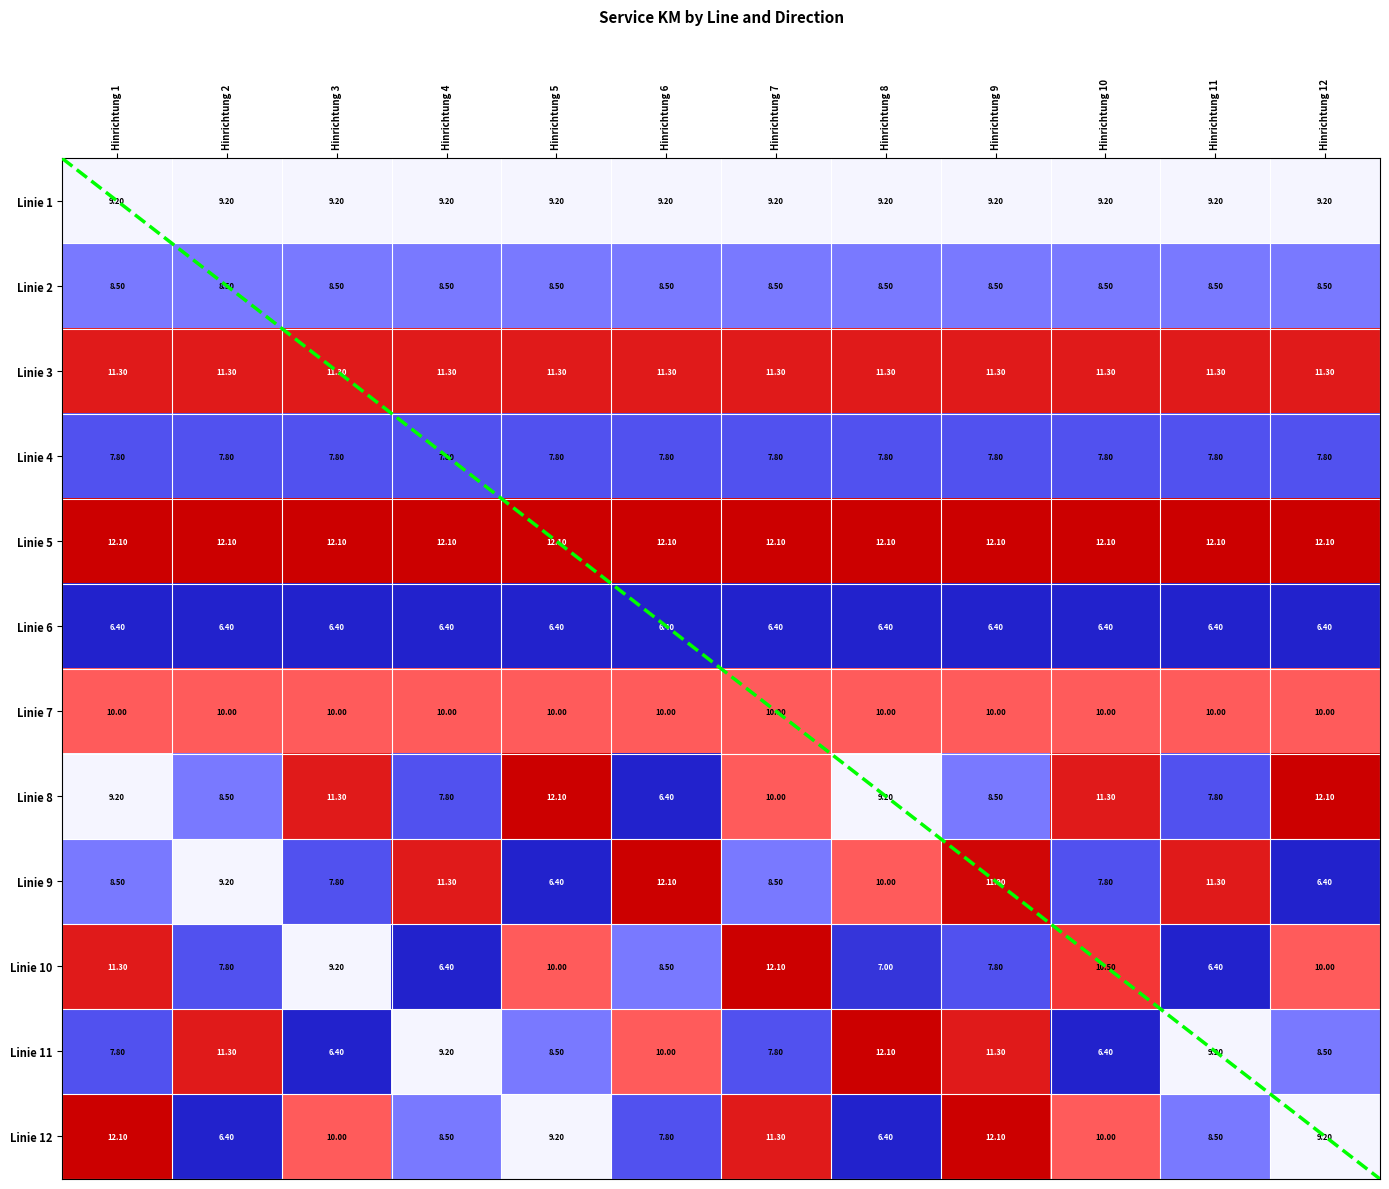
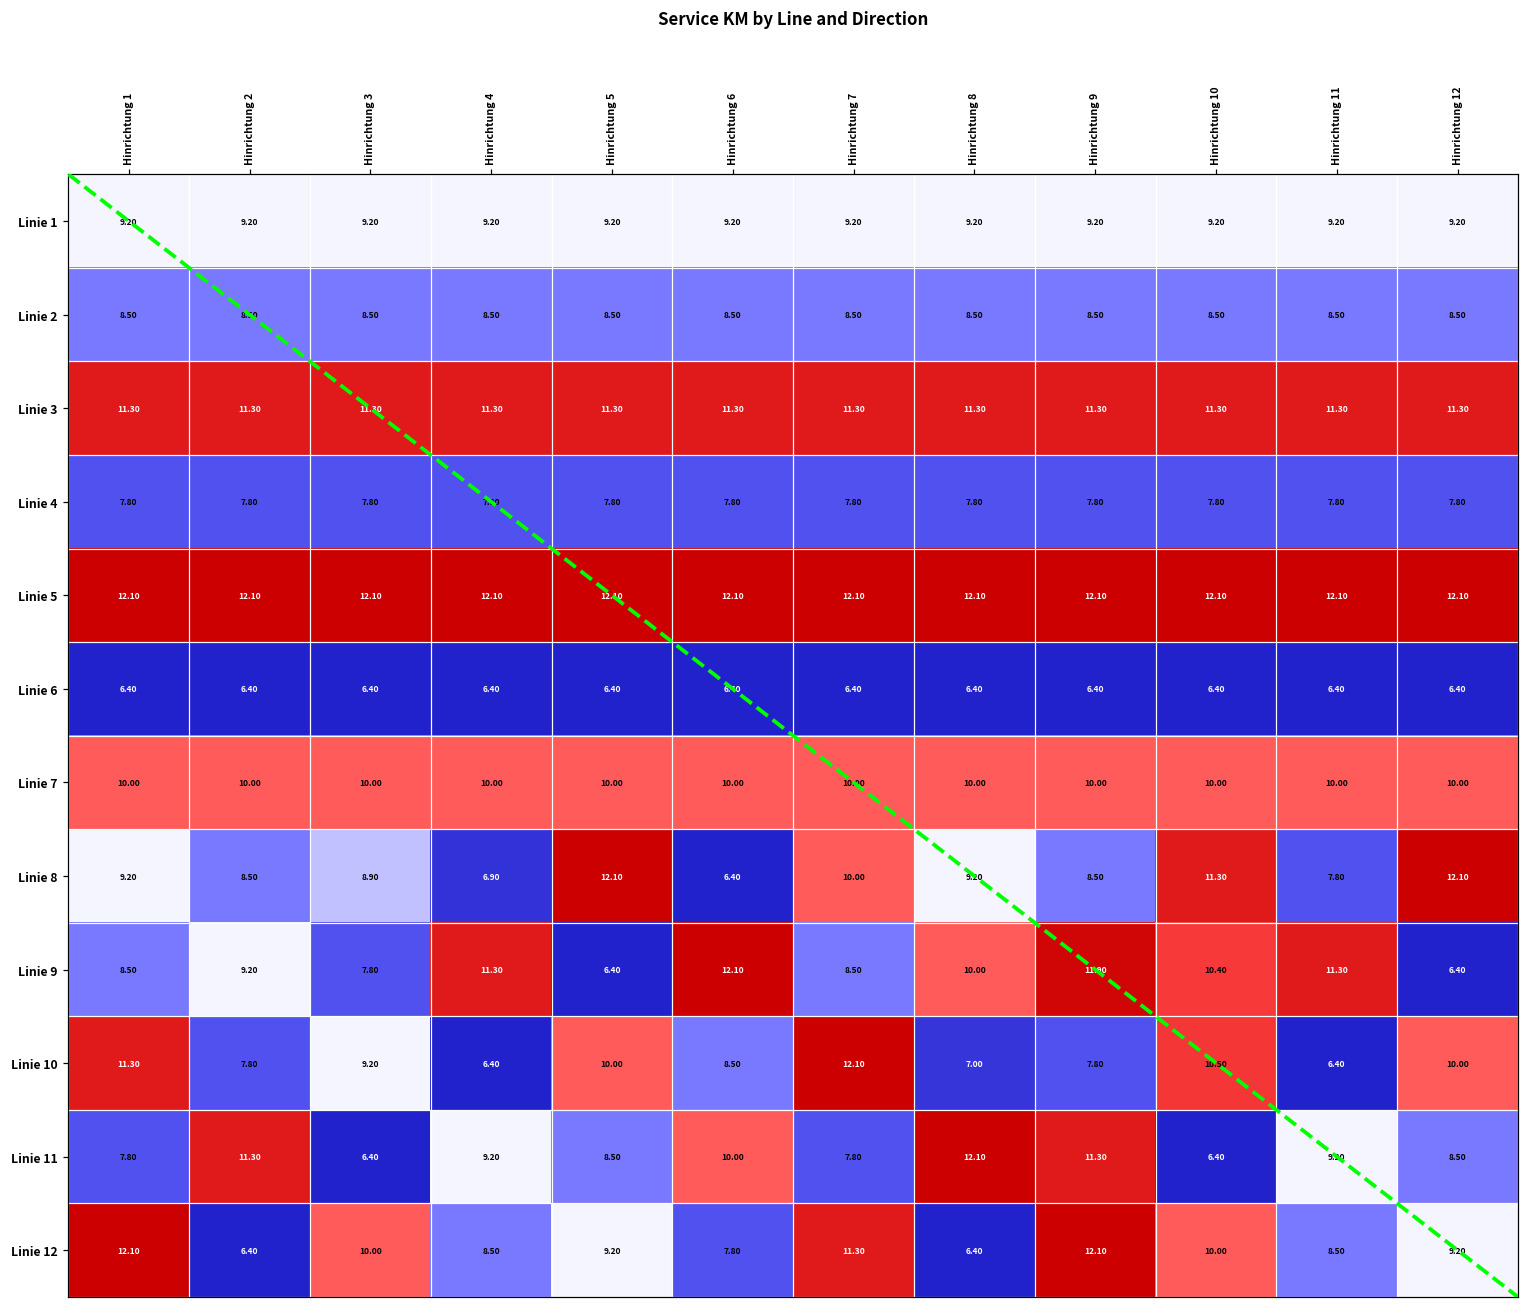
  {
    "Linie 1": {
      "Hinrichtung 2": 9.20,
      "Hinrichtung 3": 9.20,
      "Hinrichtung 4": 9.20,
      "Hinrichtung 5": 9.20,
      "Hinrichtung 6": 9.20,
      "Hinrichtung 7": 9.20,
      "Hinrichtung 8": 9.20,
      "Hinrichtung 9": 9.20,
      "Hinrichtung 10": 9.20,
      "Hinrichtung 11": 9.20,
      "Hinrichtung 12": 9.20
    },
    "Linie 2": {
      "Hinrichtung 1": 8.50,
      "Hinrichtung 3": 8.50,
      "Hinrichtung 4": 8.50,
      "Hinrichtung 5": 8.50,
      "Hinrichtung 6": 8.50,
      "Hinrichtung 7": 8.50,
      "Hinrichtung 8": 8.50,
      "Hinrichtung 9": 8.50,
      "Hinrichtung 10": 8.50,
      "Hinrichtung 11": 8.50,
      "Hinrichtung 12": 8.50
    },
    "Linie 3": {
      "Hinrichtung 1": 11.30,
      "Hinrichtung 2": 11.30,
      "Hinrichtung 4": 11.30,
      "Hinrichtung 5": 11.30,
      "Hinrichtung 6": 11.30,
      "Hinrichtung 7": 11.30,
      "Hinrichtung 8": 11.30,
      "Hinrichtung 9": 11.30,
      "Hinrichtung 10": 11.30,
      "Hinrichtung 11": 11.30,
      "Hinrichtung 12": 11.30
    },
    "Linie 4": {
      "Hinrichtung 1": 7.80,
      "Hinrichtung 2": 7.80,
      "Hinrichtung 3": 7.80,
      "Hinrichtung 5": 7.80,
      "Hinrichtung 6": 7.80,
      "Hinrichtung 7": 7.80,
      "Hinrichtung 8": 7.80,
      "Hinrichtung 9": 7.80,
      "Hinrichtung 10": 7.80,
      "Hinrichtung 11": 7.80,
      "Hinrichtung 12": 7.80
    },
    "Linie 5": {
      "Hinrichtung 1": 12.10,
      "Hinrichtung 2": 12.10,
      "Hinrichtung 3": 12.10,
      "Hinrichtung 4": 12.10,
      "Hinrichtung 6": 12.10,
      "Hinrichtung 7": 12.10,
      "Hinrichtung 8": 12.10,
      "Hinrichtung 9": 12.10,
      "Hinrichtung 10": 12.10,
      "Hinrichtung 11": 12.10,
      "Hinrichtung 12": 12.10
    },
    "Linie 6": {
      "Hinrichtung 1": 6.40,
      "Hinrichtung 2": 6.40,
      "Hinrichtung 3": 6.40,
      "Hinrichtung 4": 6.40,
      "Hinrichtung 5": 6.40,
      "Hinrichtung 7": 6.40,
      "Hinrichtung 8": 6.40,
      "Hinrichtung 9": 6.40,
      "Hinrichtung 10": 6.40,
      "Hinrichtung 11": 6.40,
      "Hinrichtung 12": 6.40
    },
    "Linie 7": {
      "Hinrichtung 1": 10.00,
      "Hinrichtung 2": 10.00,
      "Hinrichtung 3": 10.00,
      "Hinrichtung 4": 10.00,
      "Hinrichtung 5": 10.00,
      "Hinrichtung 6": 10.00,
      "Hinrichtung 8": 10.00,
      "Hinrichtung 9": 10.00,
      "Hinrichtung 10": 10.00,
      "Hinrichtung 11": 10.00,
      "Hinrichtung 12": 10.00
    },
    "Linie 8": {
      "Hinrichtung 1": 9.20,
      "Hinrichtung 2": 8.50,
-     "Hinrichtung 3": 11.30,
-     "Hinrichtung 4": 7.80,
+     "Hinrichtung 3": 8.90,
+     "Hinrichtung 4": 6.90,
      "Hinrichtung 5": 12.10,
      "Hinrichtung 6": 6.40,
      "Hinrichtung 7": 10.00,
      "Hinrichtung 9": 8.50,
      "Hinrichtung 10": 11.30,
      "Hinrichtung 11": 7.80,
      "Hinrichtung 12": 12.10
    },
    "Linie 9": {
      "Hinrichtung 1": 8.50,
      "Hinrichtung 2": 9.20,
      "Hinrichtung 3": 7.80,
      "Hinrichtung 4": 11.30,
      "Hinrichtung 5": 6.40,
      "Hinrichtung 6": 12.10,
      "Hinrichtung 7": 8.50,
      "Hinrichtung 8": 10.00,
-     "Hinrichtung 10": 7.80,
+     "Hinrichtung 10": 10.40,
      "Hinrichtung 11": 11.30,
      "Hinrichtung 12": 6.40
    },
    "Linie 10": {
      "Hinrichtung 1": 11.30,
      "Hinrichtung 2": 7.80,
      "Hinrichtung 3": 9.20,
      "Hinrichtung 4": 6.40,
      "Hinrichtung 5": 10.00,
      "Hinrichtung 6": 8.50,
      "Hinrichtung 7": 12.10,
      "Hinrichtung 8": 7.00,
      "Hinrichtung 9": 7.80,
      "Hinrichtung 11": 6.40,
      "Hinrichtung 12": 10.00
    },
    "Linie 11": {
      "Hinrichtung 1": 7.80,
      "Hinrichtung 2": 11.30,
      "Hinrichtung 3": 6.40,
      "Hinrichtung 4": 9.20,
      "Hinrichtung 5": 8.50,
      "Hinrichtung 6": 10.00,
      "Hinrichtung 7": 7.80,
      "Hinrichtung 8": 12.10,
      "Hinrichtung 9": 11.30,
      "Hinrichtung 10": 6.40,
      "Hinrichtung 12": 8.50
    },
    "Linie 12": {
      "Hinrichtung 1": 12.10,
      "Hinrichtung 2": 6.40,
      "Hinrichtung 3": 10.00,
      "Hinrichtung 4": 8.50,
      "Hinrichtung 5": 9.20,
      "Hinrichtung 6": 7.80,
      "Hinrichtung 7": 11.30,
      "Hinrichtung 8": 6.40,
      "Hinrichtung 9": 12.10,
      "Hinrichtung 10": 10.00,
      "Hinrichtung 11": 8.50
    }
  }
